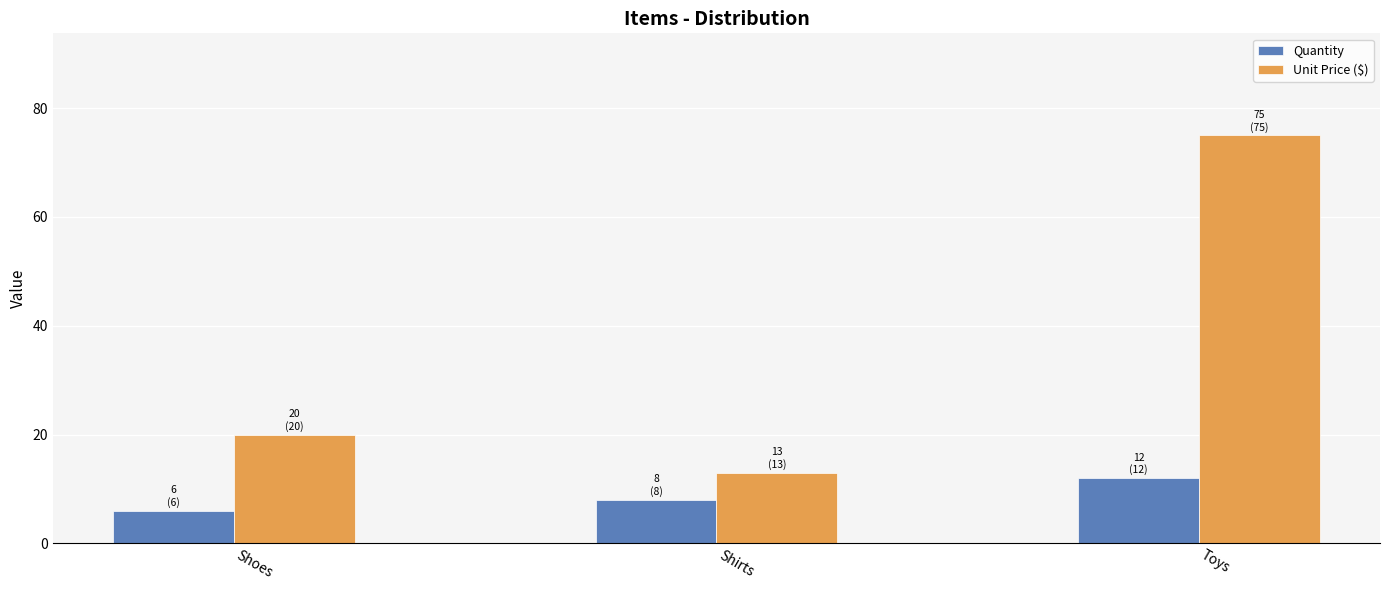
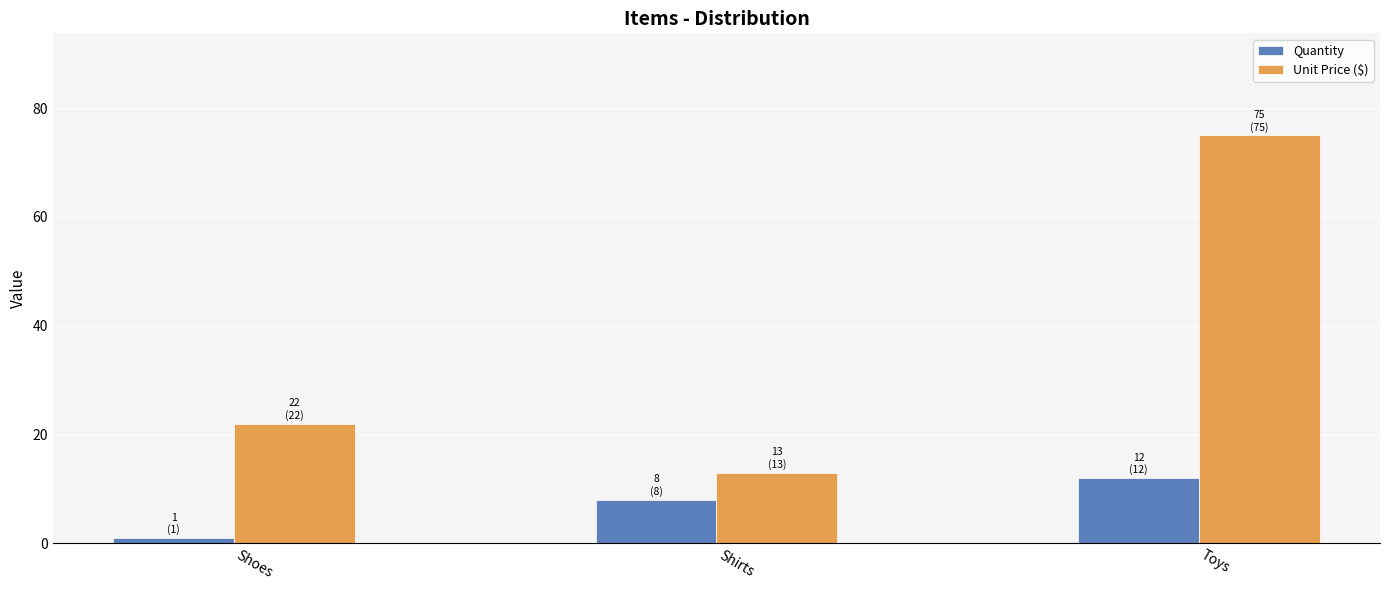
  {
    "Quantity": {
-     "Shoes": "6 (6)",
+     "Shoes": "1 (1)",
      "Shirts": "8",
      "Toys": "12"
    },
    "Unit Price ($)": {
-     "Shoes": "20 (20)",
+     "Shoes": "22 (22)",
      "Shirts": "13",
      "Toys": "75"
    }
  }
